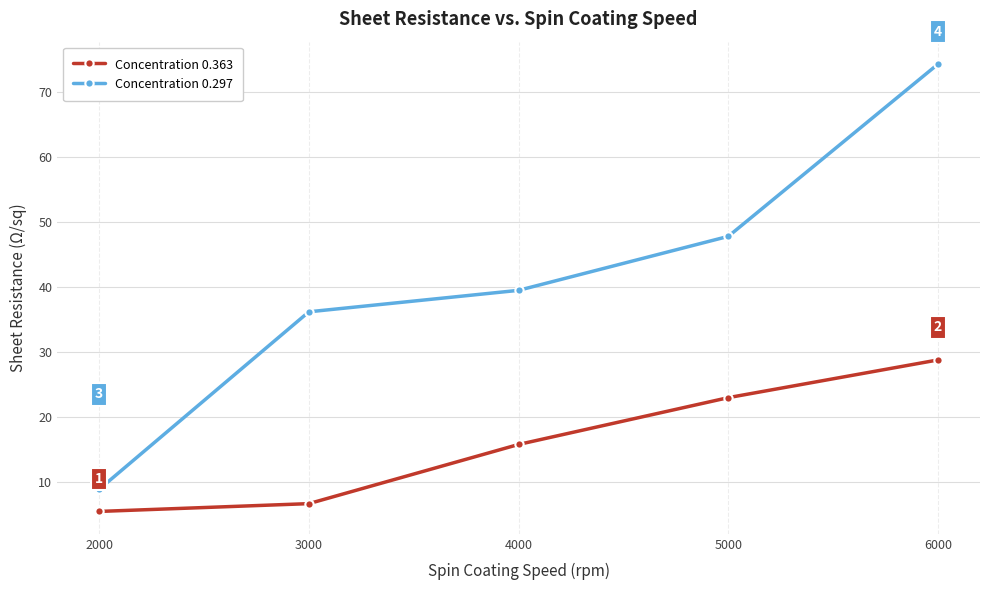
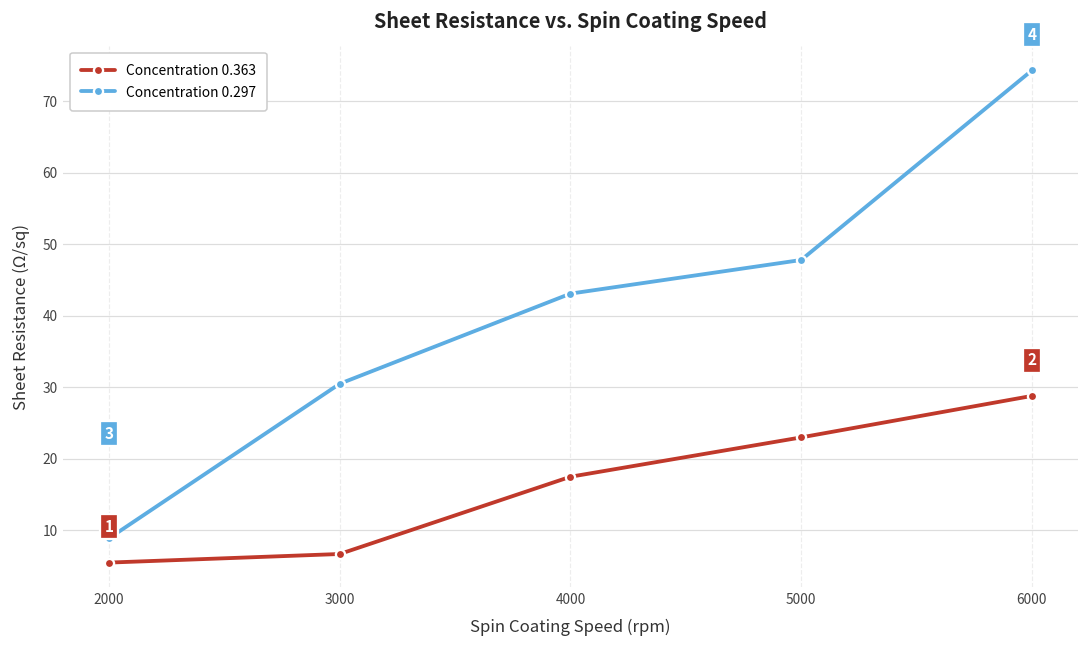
  {
    "Concentration 0.363": {
      "2000": 6,
      "3000": 7,
-     "4000": 16,
+     "4000": 18,
      "5000": 23,
      "6000": 29
    },
    "Concentration 0.297": {
-     "3000": 36,
-     "4000": 40,
+     "3000": 31,
+     "4000": 43,
      "5000": 48,
      "6000": 74
    }
  }
